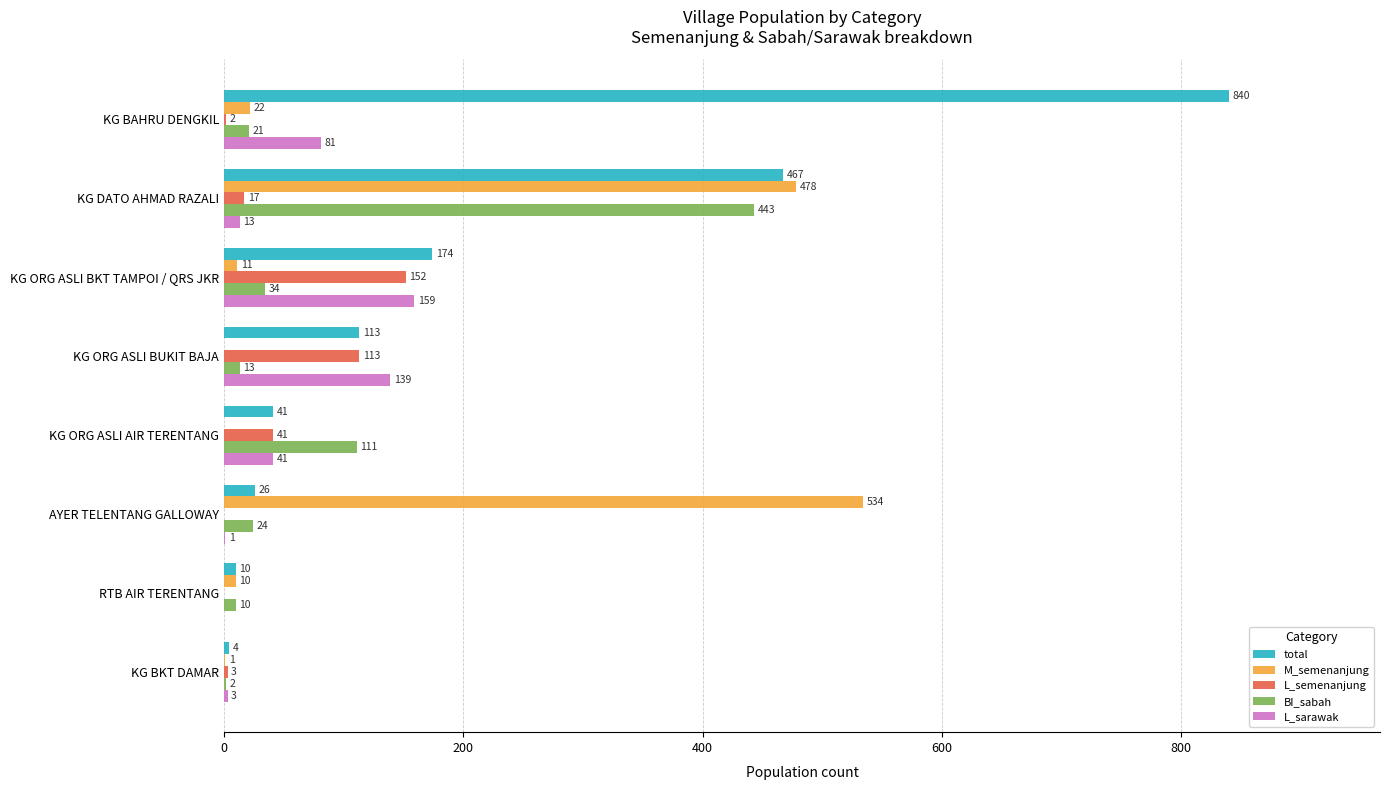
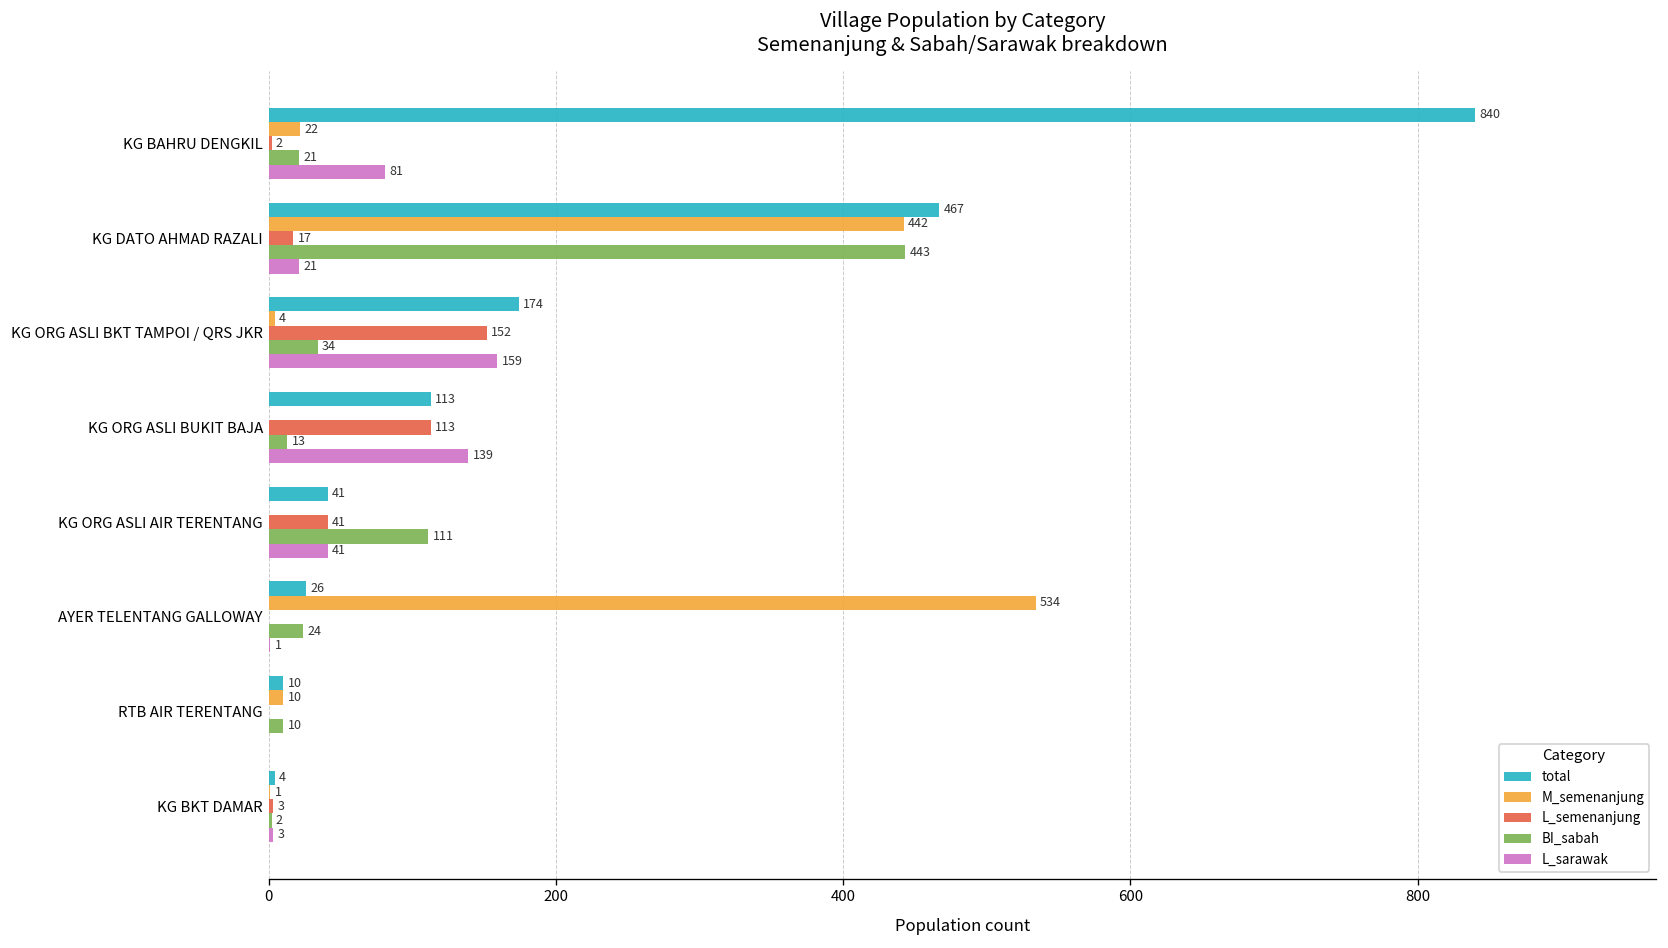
  {
    "total": {
      "KG BAHRU DENGKIL": 840,
      "KG DATO AHMAD RAZALI": 467,
      "KG ORG ASLI BKT TAMPOI / QRS JKR": 174,
      "KG ORG ASLI BUKIT BAJA": 113,
      "KG ORG ASLI AIR TERENTANG": 41,
      "AYER TELENTANG GALLOWAY": 26,
      "RTB AIR TERENTANG": 10,
      "KG BKT DAMAR": 4
    },
    "M_semenanjung": {
      "KG BAHRU DENGKIL": 22,
-     "KG DATO AHMAD RAZALI": 478,
-     "KG ORG ASLI BKT TAMPOI / QRS JKR": 11,
+     "KG DATO AHMAD RAZALI": 442,
+     "KG ORG ASLI BKT TAMPOI / QRS JKR": 4,
      "AYER TELENTANG GALLOWAY": 534,
      "RTB AIR TERENTANG": 10,
      "KG BKT DAMAR": 1
    },
    "L_semenanjung": {
      "KG BAHRU DENGKIL": 2,
      "KG DATO AHMAD RAZALI": 17,
      "KG ORG ASLI BKT TAMPOI / QRS JKR": 152,
      "KG ORG ASLI BUKIT BAJA": 113,
      "KG ORG ASLI AIR TERENTANG": 41,
      "KG BKT DAMAR": 3
    },
    "BI_sabah": {
      "KG BAHRU DENGKIL": 21,
      "KG DATO AHMAD RAZALI": 443,
      "KG ORG ASLI BKT TAMPOI / QRS JKR": 34,
      "KG ORG ASLI BUKIT BAJA": 13,
      "KG ORG ASLI AIR TERENTANG": 111,
      "AYER TELENTANG GALLOWAY": 24,
      "RTB AIR TERENTANG": 10,
      "KG BKT DAMAR": 2
    },
    "L_sarawak": {
      "KG BAHRU DENGKIL": 81,
-     "KG DATO AHMAD RAZALI": 13,
+     "KG DATO AHMAD RAZALI": 21,
      "KG ORG ASLI BKT TAMPOI / QRS JKR": 159,
      "KG ORG ASLI BUKIT BAJA": 139,
      "KG ORG ASLI AIR TERENTANG": 41,
      "AYER TELENTANG GALLOWAY": 1,
      "KG BKT DAMAR": 3
    }
  }
